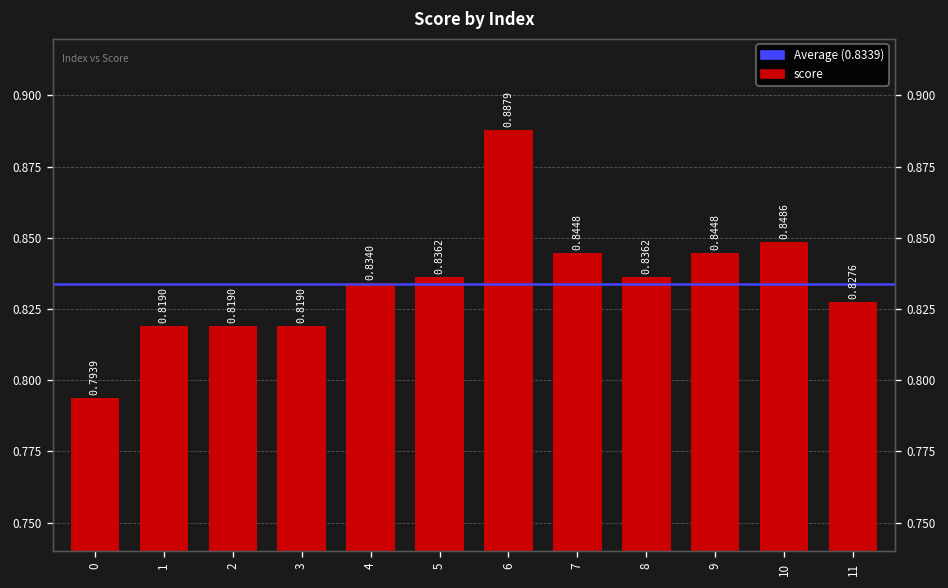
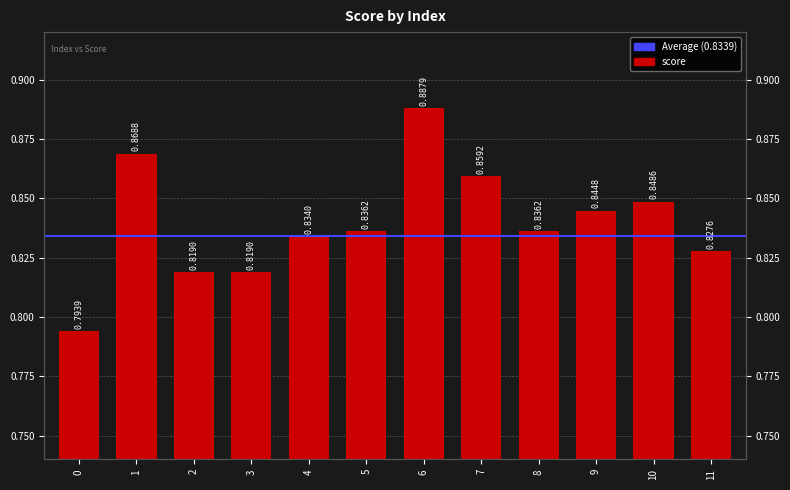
  {
    "0": 0.7939,
-   "1": 0.8190,
+   "1": 0.8688,
    "2": 0.8190,
    "3": 0.8190,
    "4": 0.8340,
    "5": 0.8362,
    "6": 0.8879,
-   "7": 0.8448,
+   "7": 0.8592,
    "8": 0.8362,
    "9": 0.8448,
    "10": 0.8486,
    "11": 0.8276
  }
